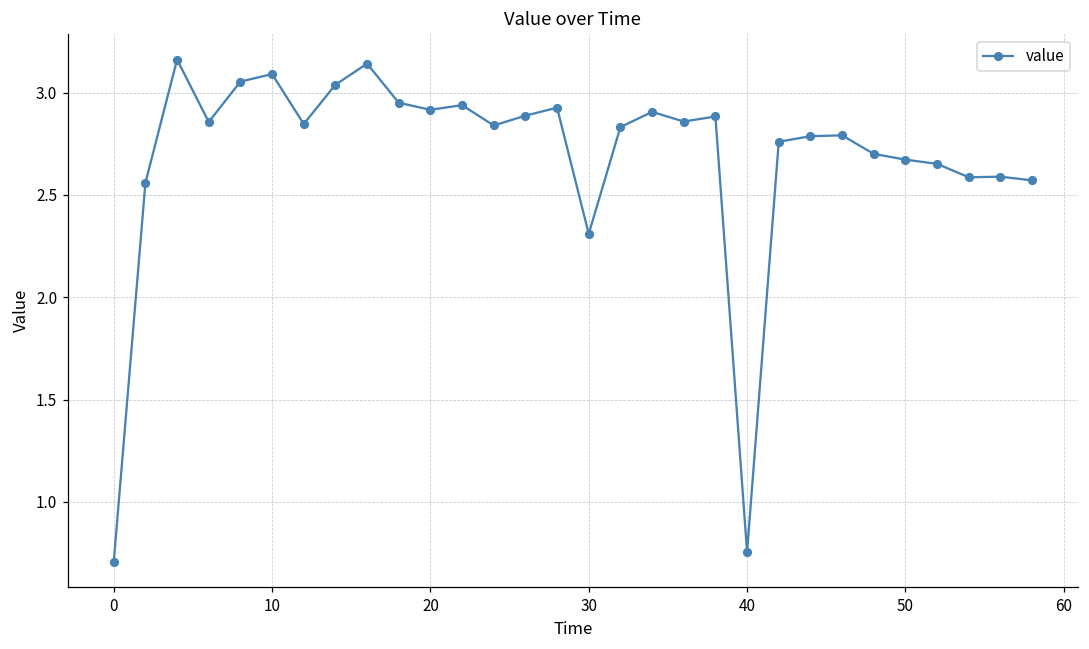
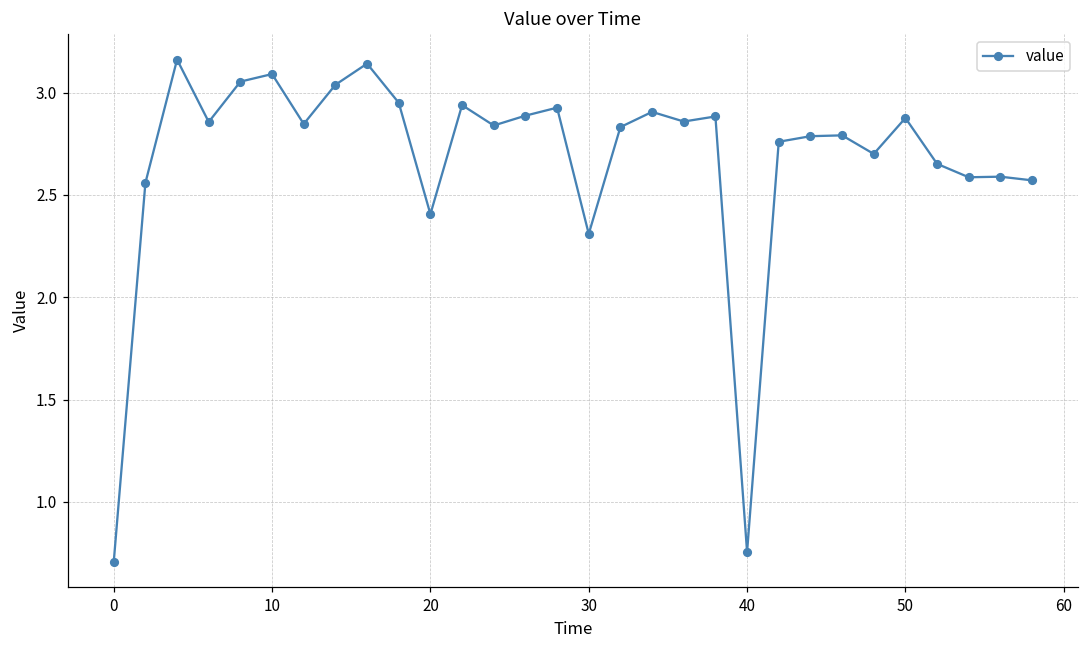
  {
    "0": 0.71,
    "10": 3.09,
-   "20": 2.92,
+   "20": 2.41,
    "30": 2.31,
    "40": 0.75,
-   "50": 2.67
+   "50": 2.88
  }
